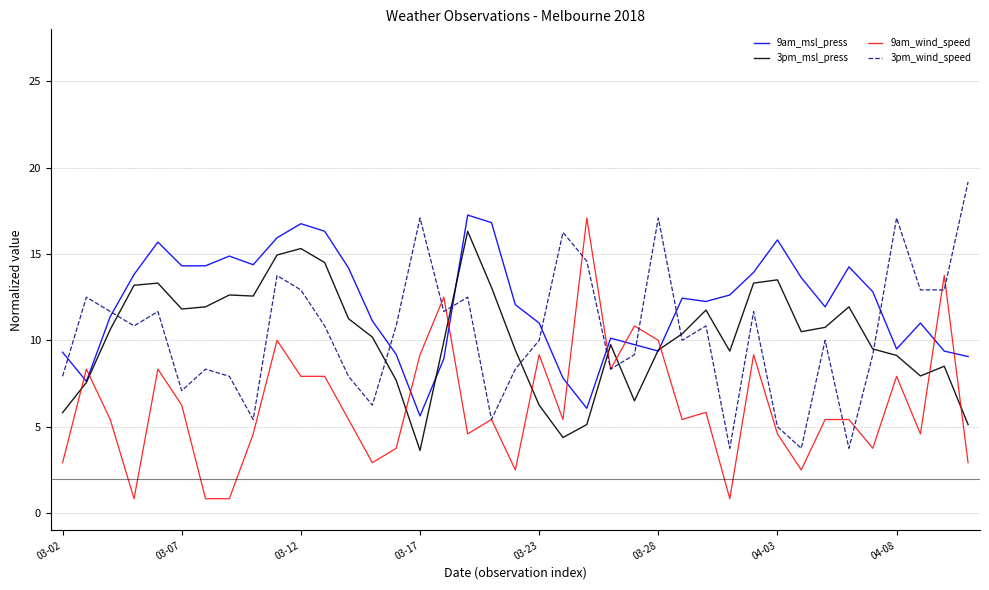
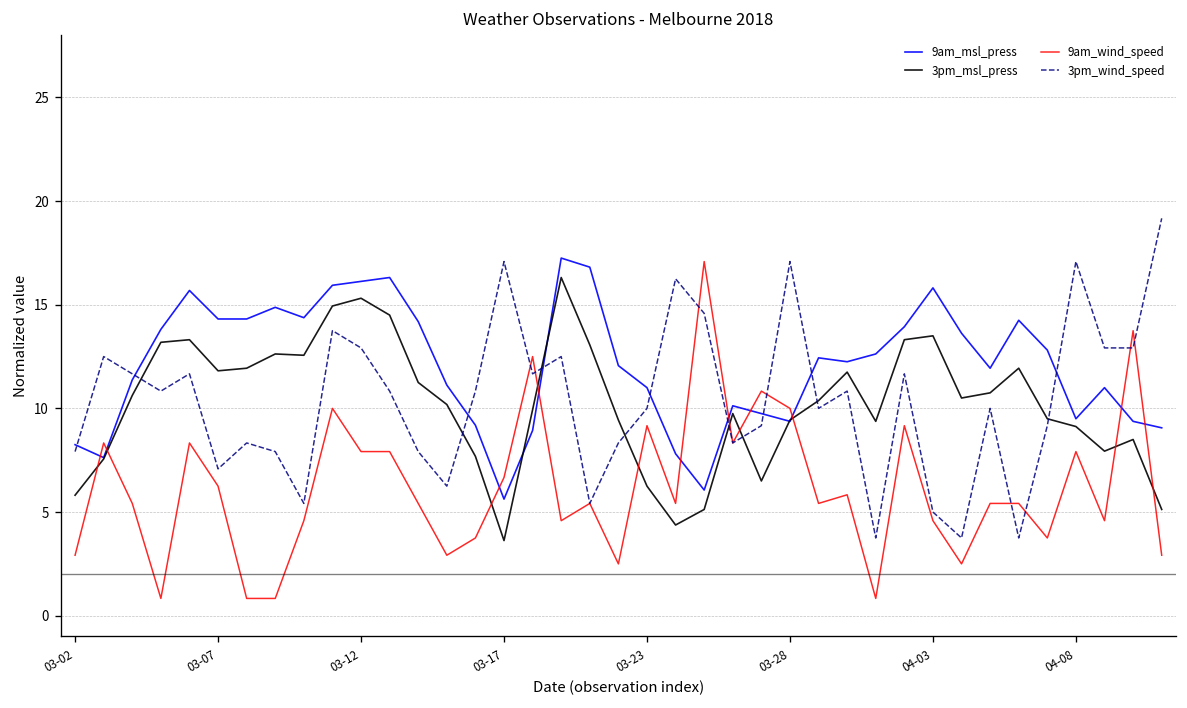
  {
    "9am_msl_press": {
-     "03-02": 9.3,
+     "03-02": 8.3,
      "03-07": 14.3,
-     "03-12": 16.7,
+     "03-12": 16.1,
      "03-17": 5.6,
      "03-23": 11.0,
      "04-03": 15.8,
      "04-08": 9.5
    },
    "3pm_msl_press": {
      "03-02": 5.8,
      "03-07": 11.8,
      "03-12": 15.3,
      "03-17": 3.6,
      "03-23": 6.3,
      "04-03": 13.5,
      "04-08": 9.1
    },
    "9am_wind_speed": {
      "03-02": 2.9,
      "03-07": 6.3,
      "03-12": 7.9,
-     "03-17": 9.2,
+     "03-17": 6.7,
      "03-23": 9.2,
      "03-28": 10.0,
      "04-03": 4.6,
      "04-08": 7.9
    },
    "3pm_wind_speed": {
      "03-02": 7.9,
      "03-07": 7.1,
      "03-12": 12.9,
      "03-17": 17.1,
      "03-23": 10.0,
      "03-28": 17.1,
      "04-03": 5.0,
      "04-08": 17.1
    }
  }
